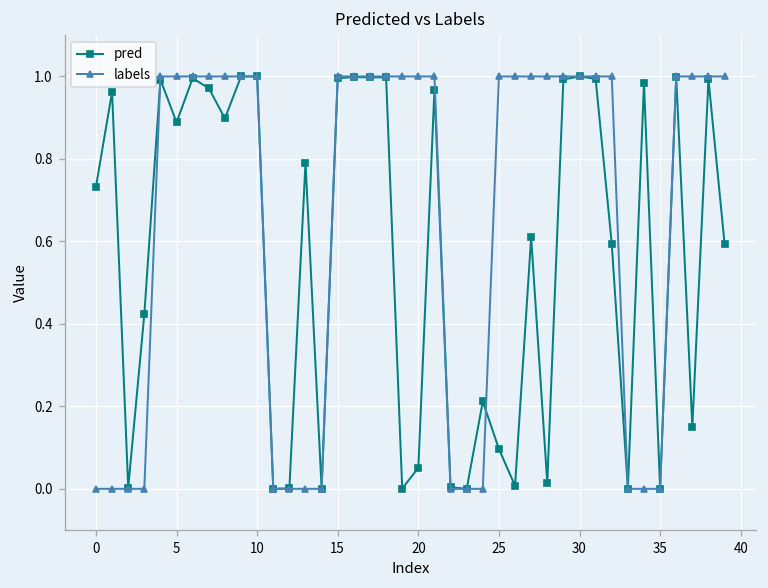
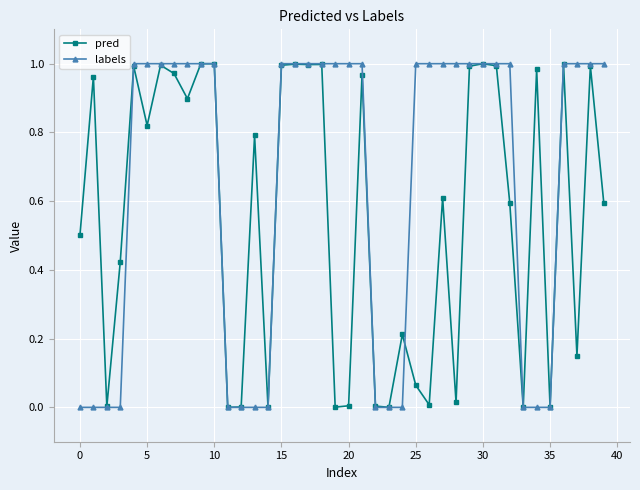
  {
    "pred": {
-     "0": 0.73,
-     "5": 0.89,
-     "20": 0.05,
-     "25": 0.10
+     "0": 0.50,
+     "5": 0.82,
+     "20": 0.00,
+     "25": 0.06
    },
    "labels": {
      "0": 0.00,
      "5": 1.00,
      "20": 1.00,
      "25": 1.00
    }
  }
